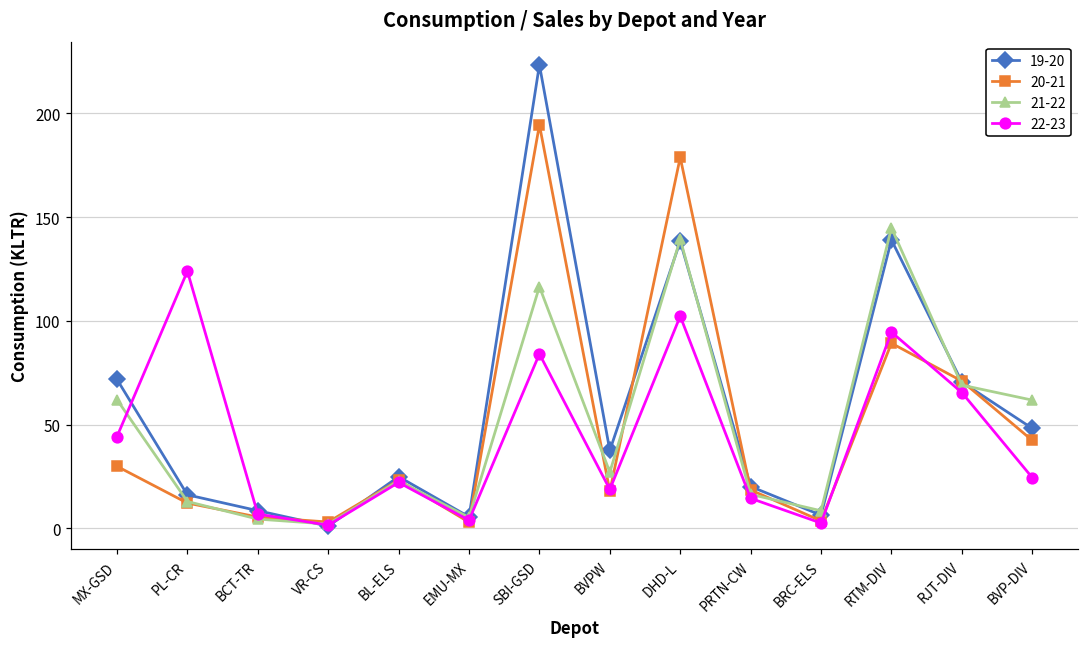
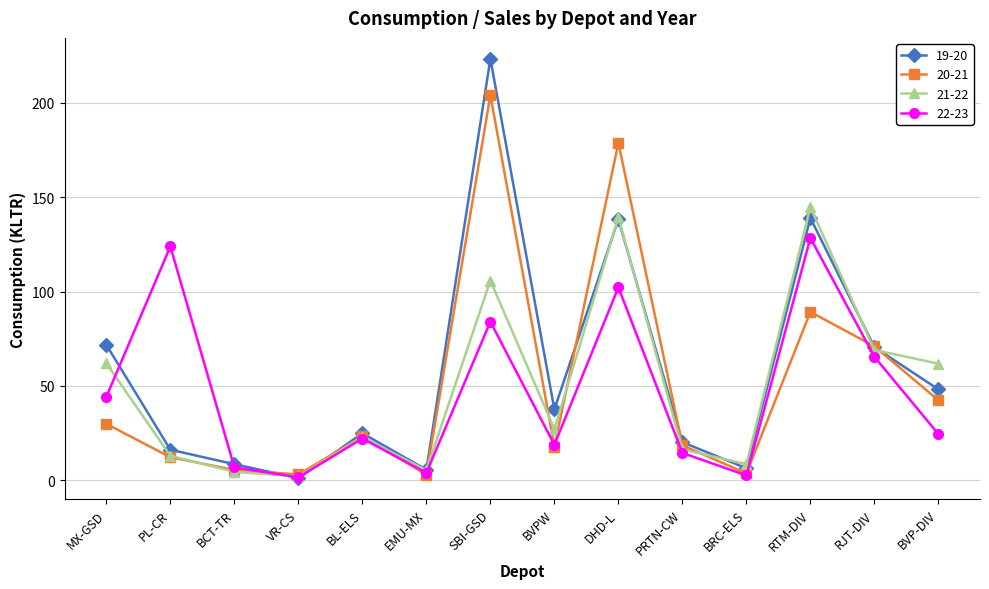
  {
    "19-20": {
      "MX-GSD": 72,
      "PL-CR": 16,
      "BCT-TR": 8,
      "BL-ELS": 25,
      "SBI-GSD": 223,
      "BVPW": 38,
      "PRTN-CW": 20,
      "BRC-ELS": 6,
      "RTM-DIV": 139,
      "BVP-DIV": 48
    },
    "20-21": {
      "MX-GSD": 30,
-     "SBI-GSD": 194,
+     "SBI-GSD": 204,
      "DHD-L": 179,
      "PRTN-CW": 18,
      "RTM-DIV": 89,
      "BVP-DIV": 42
    },
    "21-22": {
      "MX-GSD": 62,
-     "SBI-GSD": 116,
+     "SBI-GSD": 106,
      "BVPW": 27,
      "PRTN-CW": 16,
      "BRC-ELS": 8,
      "RTM-DIV": 145,
      "RJT-DIV": 69,
      "BVP-DIV": 62
    },
    "22-23": {
      "MX-GSD": 44,
      "PL-CR": 124,
      "BCT-TR": 7,
      "SBI-GSD": 84,
      "DHD-L": 102,
      "PRTN-CW": 14,
-     "RTM-DIV": 95,
+     "RTM-DIV": 128,
      "RJT-DIV": 65,
      "BVP-DIV": 24
    }
  }
